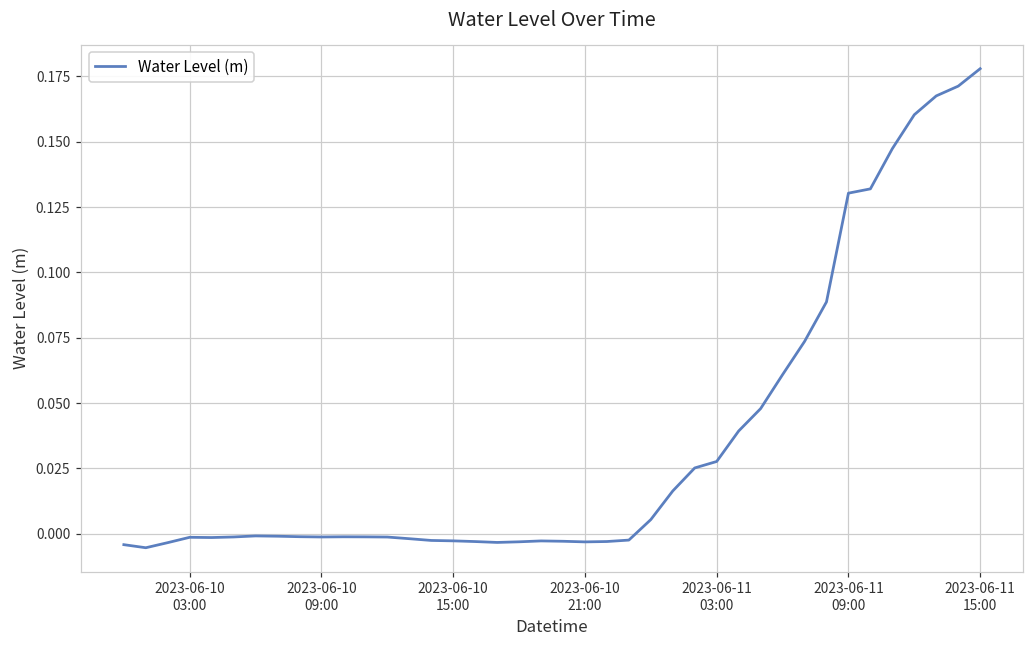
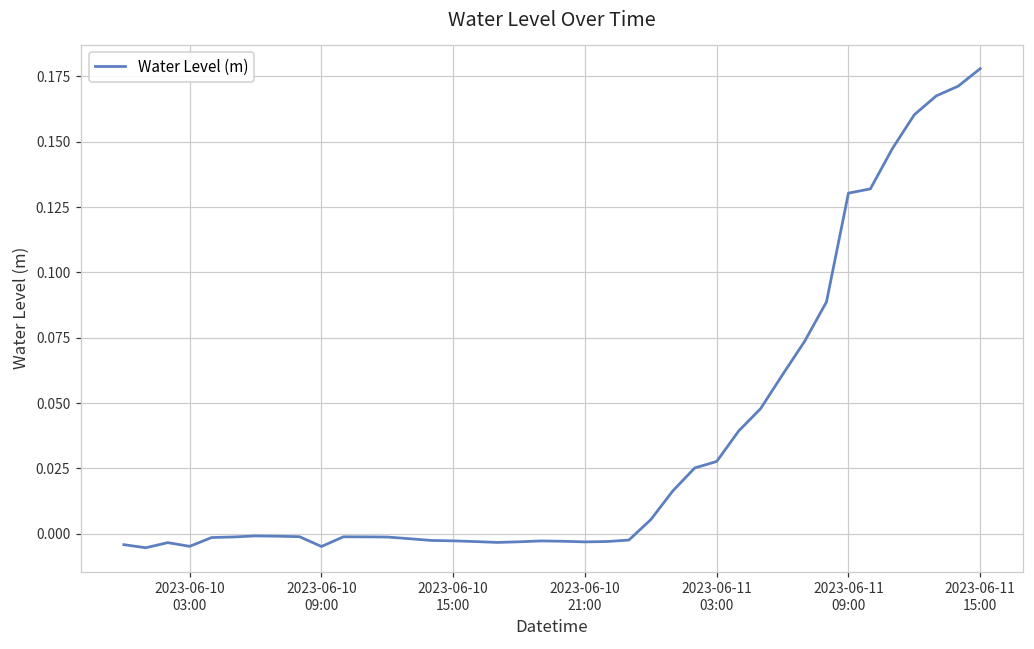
  {
-   "2023-06-10 03:00": -0.001,
-   "2023-06-10 09:00": -0.001,
+   "2023-06-10 03:00": -0.005,
+   "2023-06-10 09:00": -0.005,
    "2023-06-10 15:00": -0.003,
    "2023-06-10 21:00": -0.003,
    "2023-06-11 03:00": 0.028,
    "2023-06-11 09:00": 0.130,
    "2023-06-11 15:00": 0.178
  }
